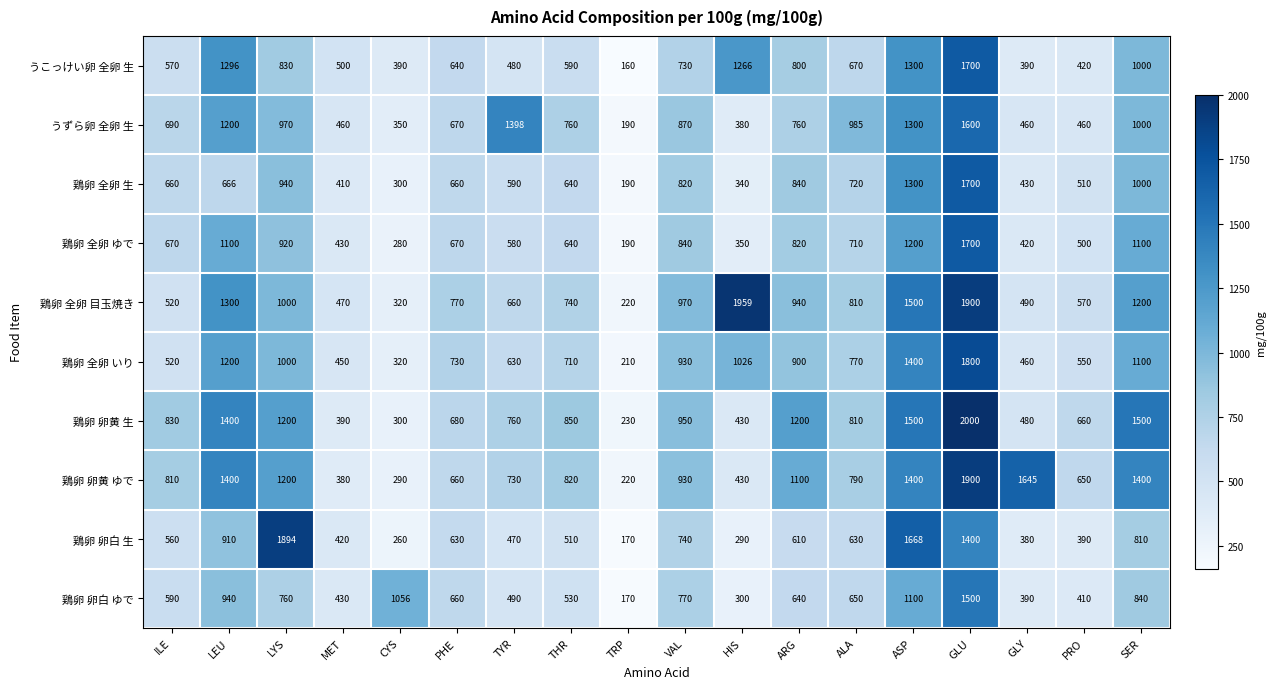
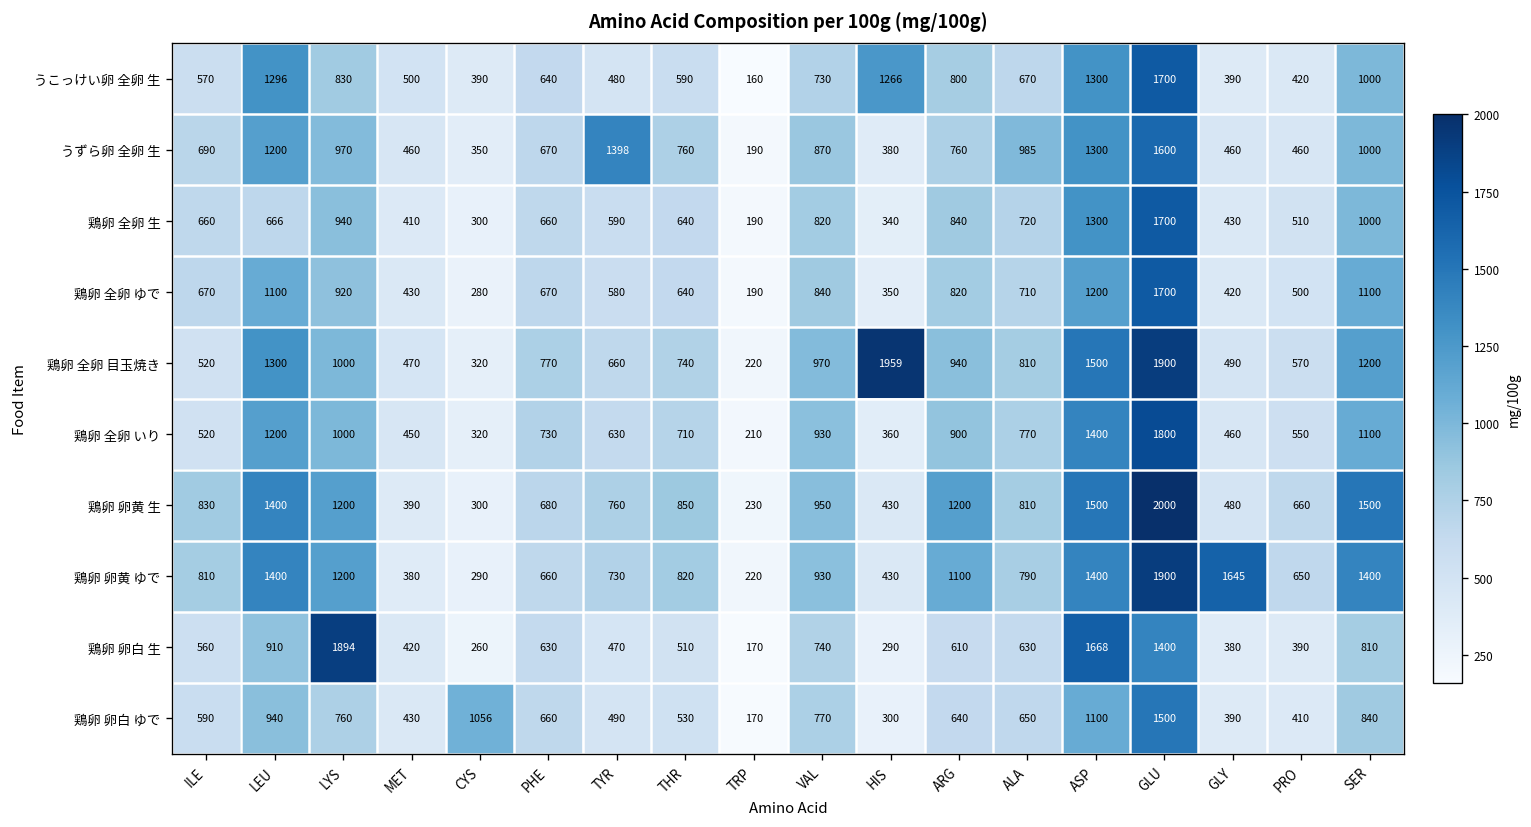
  {
    "うこっけい卵 全卵 生": {
      "ILE": 570,
      "LEU": 1296,
      "LYS": 830,
      "MET": 500,
      "CYS": 390,
      "PHE": 640,
      "TYR": 480,
      "THR": 590,
      "TRP": 160,
      "VAL": 730,
      "HIS": 1266,
      "ARG": 800,
      "ALA": 670,
      "ASP": 1300,
      "GLU": 1700,
      "GLY": 390,
      "PRO": 420,
      "SER": 1000
    },
    "うずら卵 全卵 生": {
      "ILE": 690,
      "LEU": 1200,
      "LYS": 970,
      "MET": 460,
      "CYS": 350,
      "PHE": 670,
      "TYR": 1398,
      "THR": 760,
      "TRP": 190,
      "VAL": 870,
      "HIS": 380,
      "ARG": 760,
      "ALA": 985,
      "ASP": 1300,
      "GLU": 1600,
      "GLY": 460,
      "PRO": 460,
      "SER": 1000
    },
    "鶏卵 全卵 生": {
      "ILE": 660,
      "LEU": 666,
      "LYS": 940,
      "MET": 410,
      "CYS": 300,
      "PHE": 660,
      "TYR": 590,
      "THR": 640,
      "TRP": 190,
      "VAL": 820,
      "HIS": 340,
      "ARG": 840,
      "ALA": 720,
      "ASP": 1300,
      "GLU": 1700,
      "GLY": 430,
      "PRO": 510,
      "SER": 1000
    },
    "鶏卵 全卵 ゆで": {
      "ILE": 670,
      "LEU": 1100,
      "LYS": 920,
      "MET": 430,
      "CYS": 280,
      "PHE": 670,
      "TYR": 580,
      "THR": 640,
      "TRP": 190,
      "VAL": 840,
      "HIS": 350,
      "ARG": 820,
      "ALA": 710,
      "ASP": 1200,
      "GLU": 1700,
      "GLY": 420,
      "PRO": 500,
      "SER": 1100
    },
    "鶏卵 全卵 目玉焼き": {
      "ILE": 520,
      "LEU": 1300,
      "LYS": 1000,
      "MET": 470,
      "CYS": 320,
      "PHE": 770,
      "TYR": 660,
      "THR": 740,
      "TRP": 220,
      "VAL": 970,
      "HIS": 1959,
      "ARG": 940,
      "ALA": 810,
      "ASP": 1500,
      "GLU": 1900,
      "GLY": 490,
      "PRO": 570,
      "SER": 1200
    },
    "鶏卵 全卵 いり": {
      "ILE": 520,
      "LEU": 1200,
      "LYS": 1000,
      "MET": 450,
      "CYS": 320,
      "PHE": 730,
      "TYR": 630,
      "THR": 710,
      "TRP": 210,
      "VAL": 930,
-     "HIS": 1026,
+     "HIS": 360,
      "ARG": 900,
      "ALA": 770,
      "ASP": 1400,
      "GLU": 1800,
      "GLY": 460,
      "PRO": 550,
      "SER": 1100
    },
    "鶏卵 卵黄 生": {
      "ILE": 830,
      "LEU": 1400,
      "LYS": 1200,
      "MET": 390,
      "CYS": 300,
      "PHE": 680,
      "TYR": 760,
      "THR": 850,
      "TRP": 230,
      "VAL": 950,
      "HIS": 430,
      "ARG": 1200,
      "ALA": 810,
      "ASP": 1500,
      "GLU": 2000,
      "GLY": 480,
      "PRO": 660,
      "SER": 1500
    },
    "鶏卵 卵黄 ゆで": {
      "ILE": 810,
      "LEU": 1400,
      "LYS": 1200,
      "MET": 380,
      "CYS": 290,
      "PHE": 660,
      "TYR": 730,
      "THR": 820,
      "TRP": 220,
      "VAL": 930,
      "HIS": 430,
      "ARG": 1100,
      "ALA": 790,
      "ASP": 1400,
      "GLU": 1900,
      "GLY": 1645,
      "PRO": 650,
      "SER": 1400
    },
    "鶏卵 卵白 生": {
      "ILE": 560,
      "LEU": 910,
      "LYS": 1894,
      "MET": 420,
      "CYS": 260,
      "PHE": 630,
      "TYR": 470,
      "THR": 510,
      "TRP": 170,
      "VAL": 740,
      "HIS": 290,
      "ARG": 610,
      "ALA": 630,
      "ASP": 1668,
      "GLU": 1400,
      "GLY": 380,
      "PRO": 390,
      "SER": 810
    },
    "鶏卵 卵白 ゆで": {
      "ILE": 590,
      "LEU": 940,
      "LYS": 760,
      "MET": 430,
      "CYS": 1056,
      "PHE": 660,
      "TYR": 490,
      "THR": 530,
      "TRP": 170,
      "VAL": 770,
      "HIS": 300,
      "ARG": 640,
      "ALA": 650,
      "ASP": 1100,
      "GLU": 1500,
      "GLY": 390,
      "PRO": 410,
      "SER": 840
    }
  }
